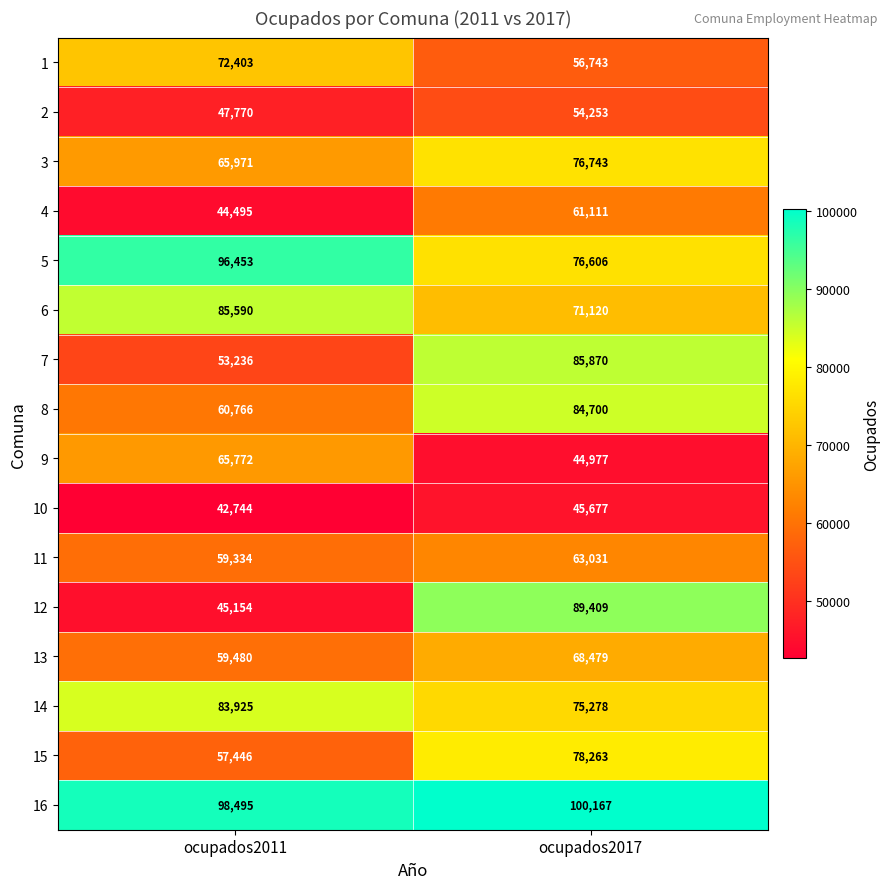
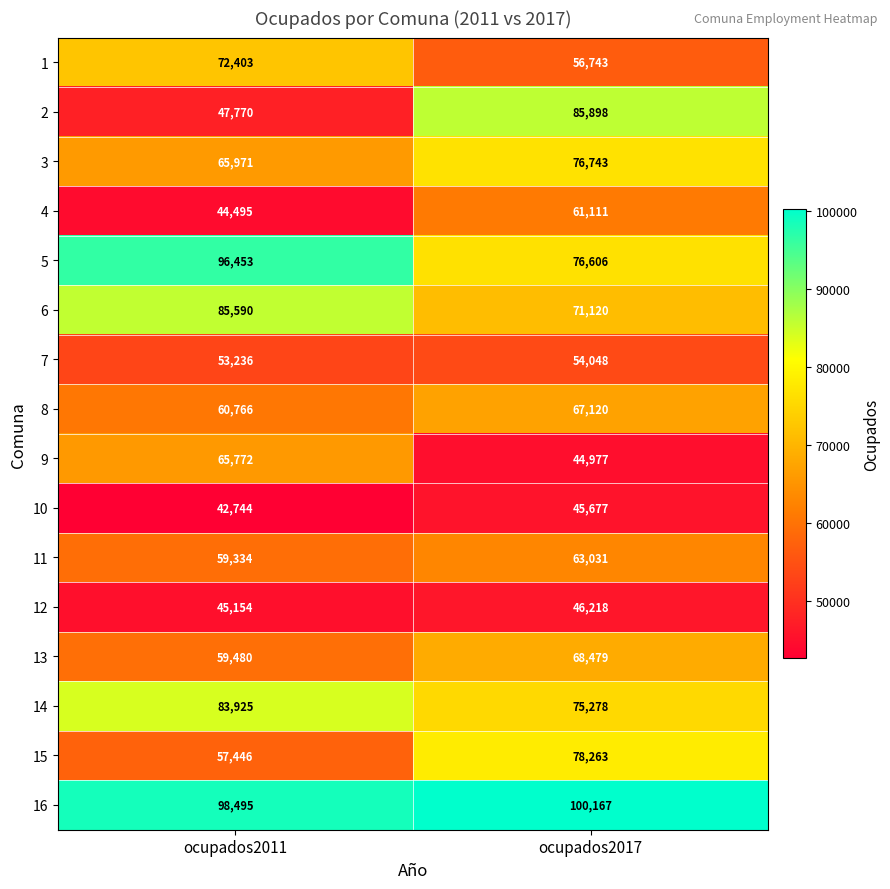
  {
    "1": {
      "ocupados2011": "72,403",
      "ocupados2017": "56,743"
    },
    "2": {
      "ocupados2011": "47,770",
-     "ocupados2017": "54,253"
+     "ocupados2017": "85,898"
    },
    "3": {
      "ocupados2011": "65,971",
      "ocupados2017": "76,743"
    },
    "4": {
      "ocupados2011": "44,495",
      "ocupados2017": "61,111"
    },
    "5": {
      "ocupados2011": "96,453",
      "ocupados2017": "76,606"
    },
    "6": {
      "ocupados2011": "85,590",
      "ocupados2017": "71,120"
    },
    "7": {
      "ocupados2011": "53,236",
-     "ocupados2017": "85,870"
+     "ocupados2017": "54,048"
    },
    "8": {
      "ocupados2011": "60,766",
-     "ocupados2017": "84,700"
+     "ocupados2017": "67,120"
    },
    "9": {
      "ocupados2011": "65,772",
      "ocupados2017": "44,977"
    },
    "10": {
      "ocupados2011": "42,744",
      "ocupados2017": "45,677"
    },
    "11": {
      "ocupados2011": "59,334",
      "ocupados2017": "63,031"
    },
    "12": {
      "ocupados2011": "45,154",
-     "ocupados2017": "89,409"
+     "ocupados2017": "46,218"
    },
    "13": {
      "ocupados2011": "59,480",
      "ocupados2017": "68,479"
    },
    "14": {
      "ocupados2011": "83,925",
      "ocupados2017": "75,278"
    },
    "15": {
      "ocupados2011": "57,446",
      "ocupados2017": "78,263"
    },
    "16": {
      "ocupados2011": "98,495",
      "ocupados2017": "100,167"
    }
  }
